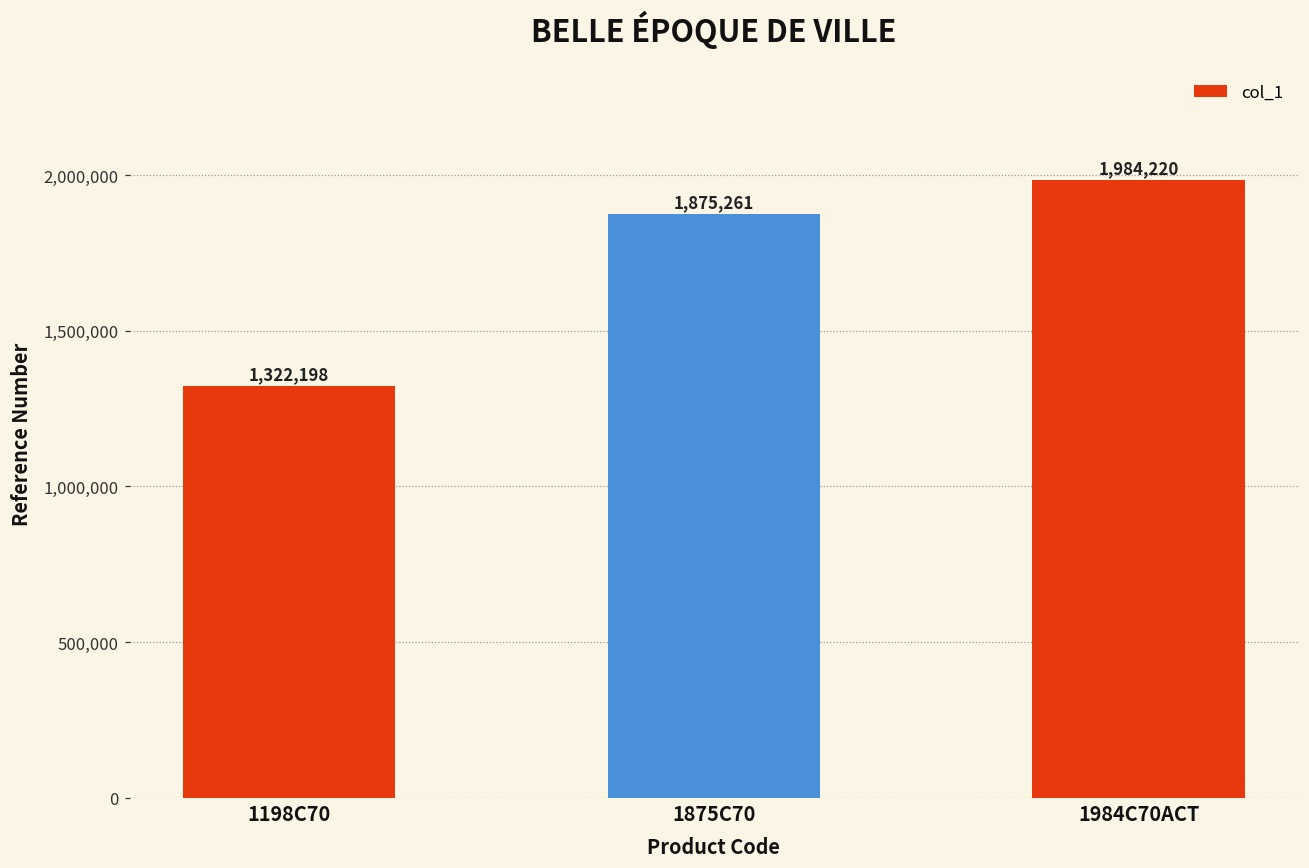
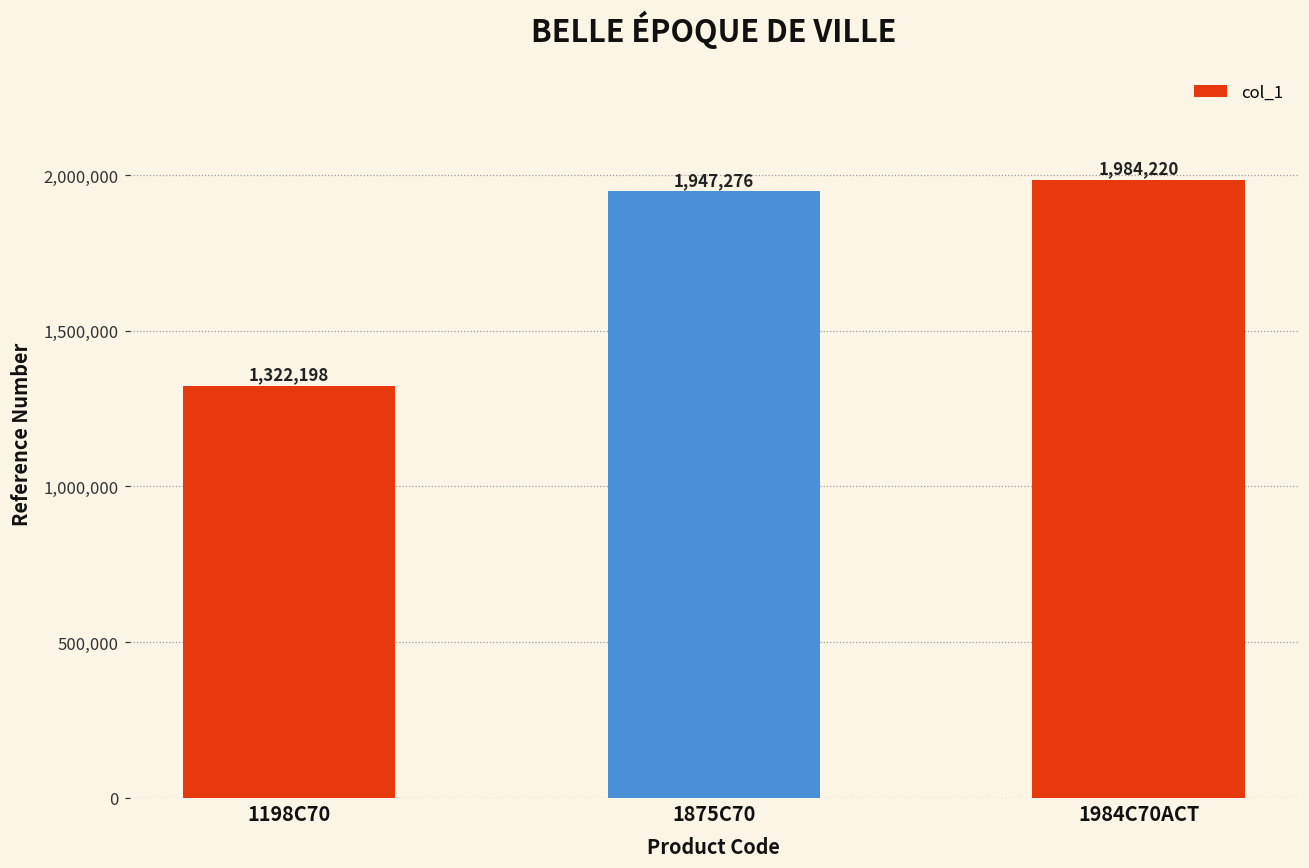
  {
    "1198C70": "1,322,198",
-   "1875C70": "1,875,261",
+   "1875C70": "1,947,276",
    "1984C70ACT": "1,984,220"
  }
